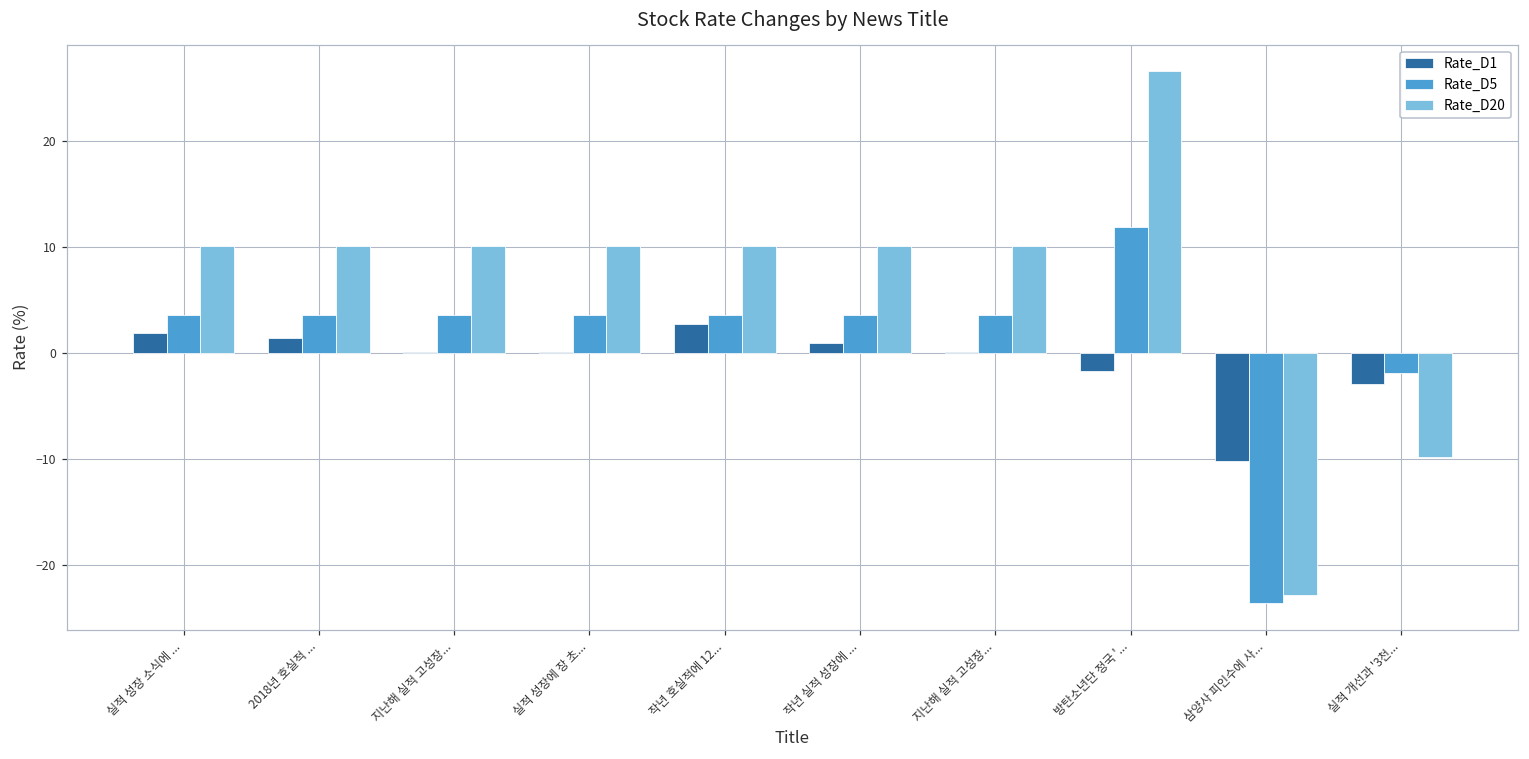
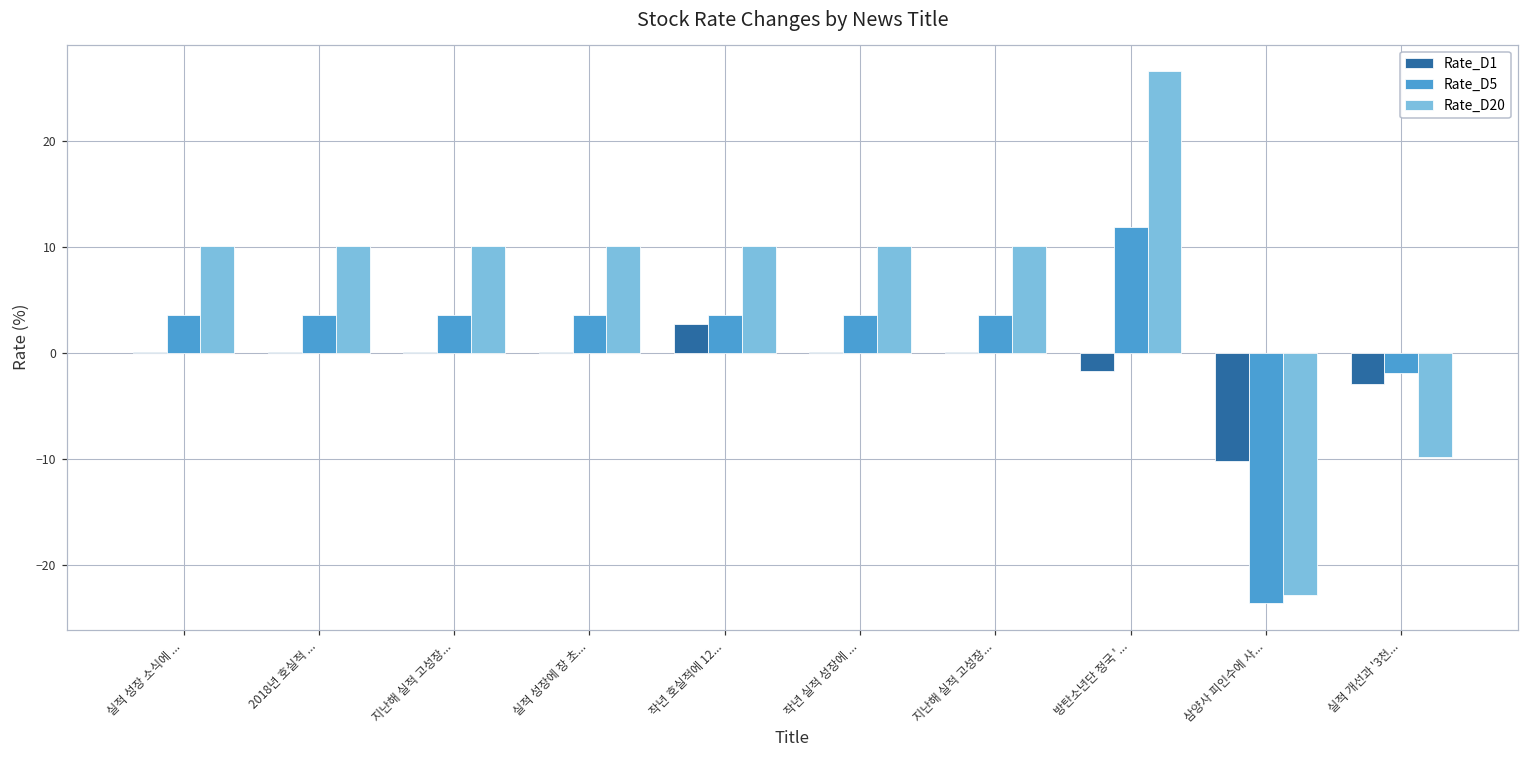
  {
    "Rate_D1": {
-     "실적 성장 소식에 ...": 2,
-     "2018년 호실적 ...": 1,
+     "실적 성장 소식에 ...": 0,
+     "2018년 호실적 ...": 0,
      "작년 호실적에 12...": 3,
-     "작년 실적 성장에 ...": 1,
+     "작년 실적 성장에 ...": 0,
      "방탄소년단 정국 '...": -2,
      "삼양사 피인수에 사...": -10,
      "실적 개선과 '3천...": -3
    }
  }
